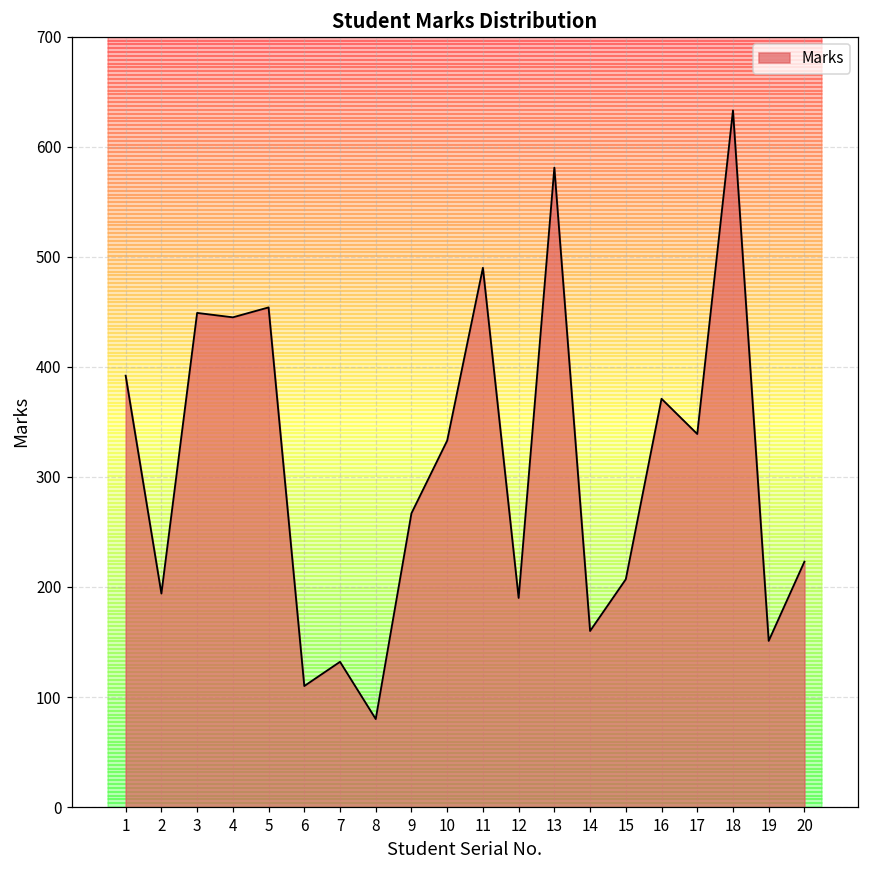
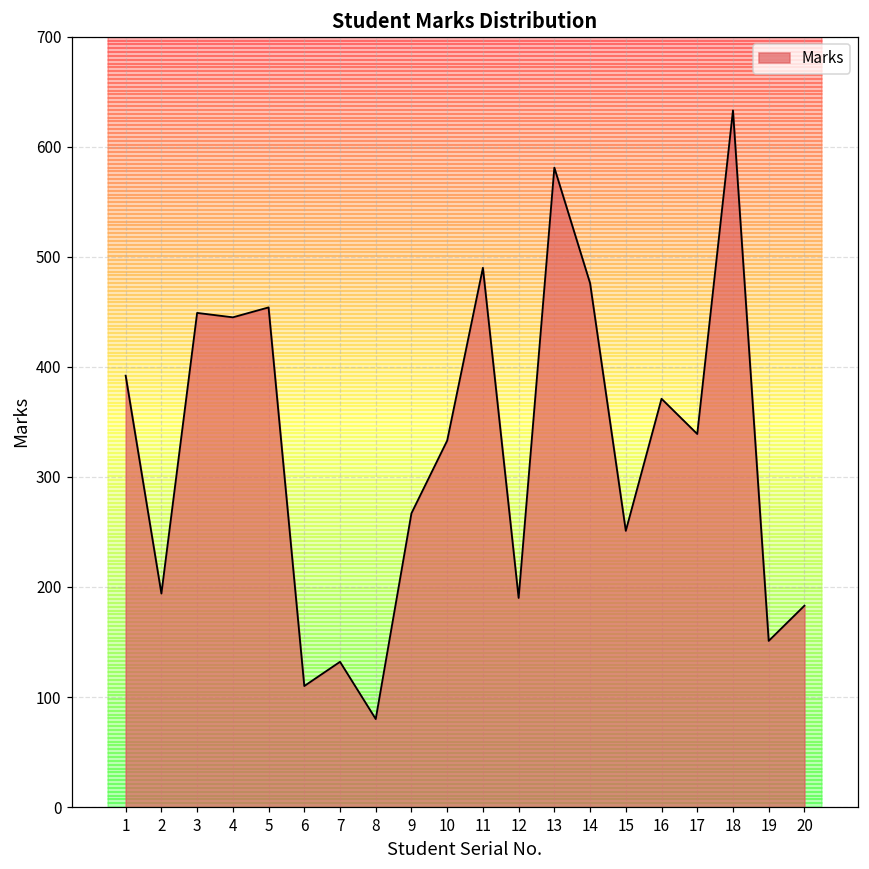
  {
    "1": 392,
    "2": 194,
    "3": 449,
    "4": 445,
    "5": 454,
    "6": 110,
    "7": 132,
    "8": 80,
    "9": 267,
    "10": 333,
    "11": 490,
    "12": 190,
    "13": 581,
-   "14": 160,
-   "15": 207,
+   "14": 476,
+   "15": 251,
    "16": 371,
    "17": 339,
    "18": 633,
    "19": 151,
-   "20": 223
+   "20": 183
  }
